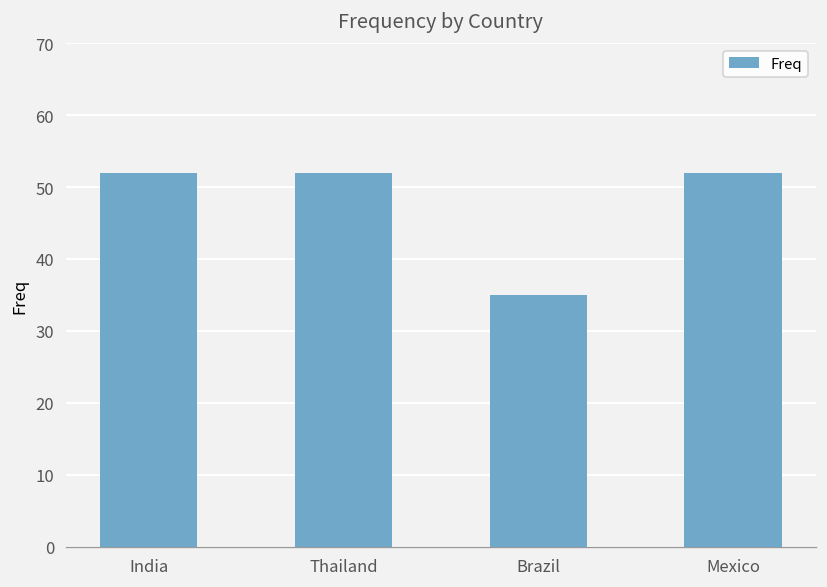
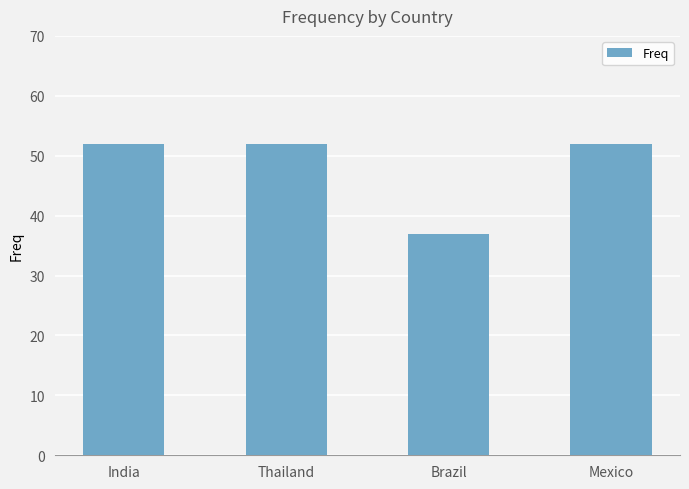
  {
    "India": 52,
    "Thailand": 52,
-   "Brazil": 35,
+   "Brazil": 37,
    "Mexico": 52
  }
